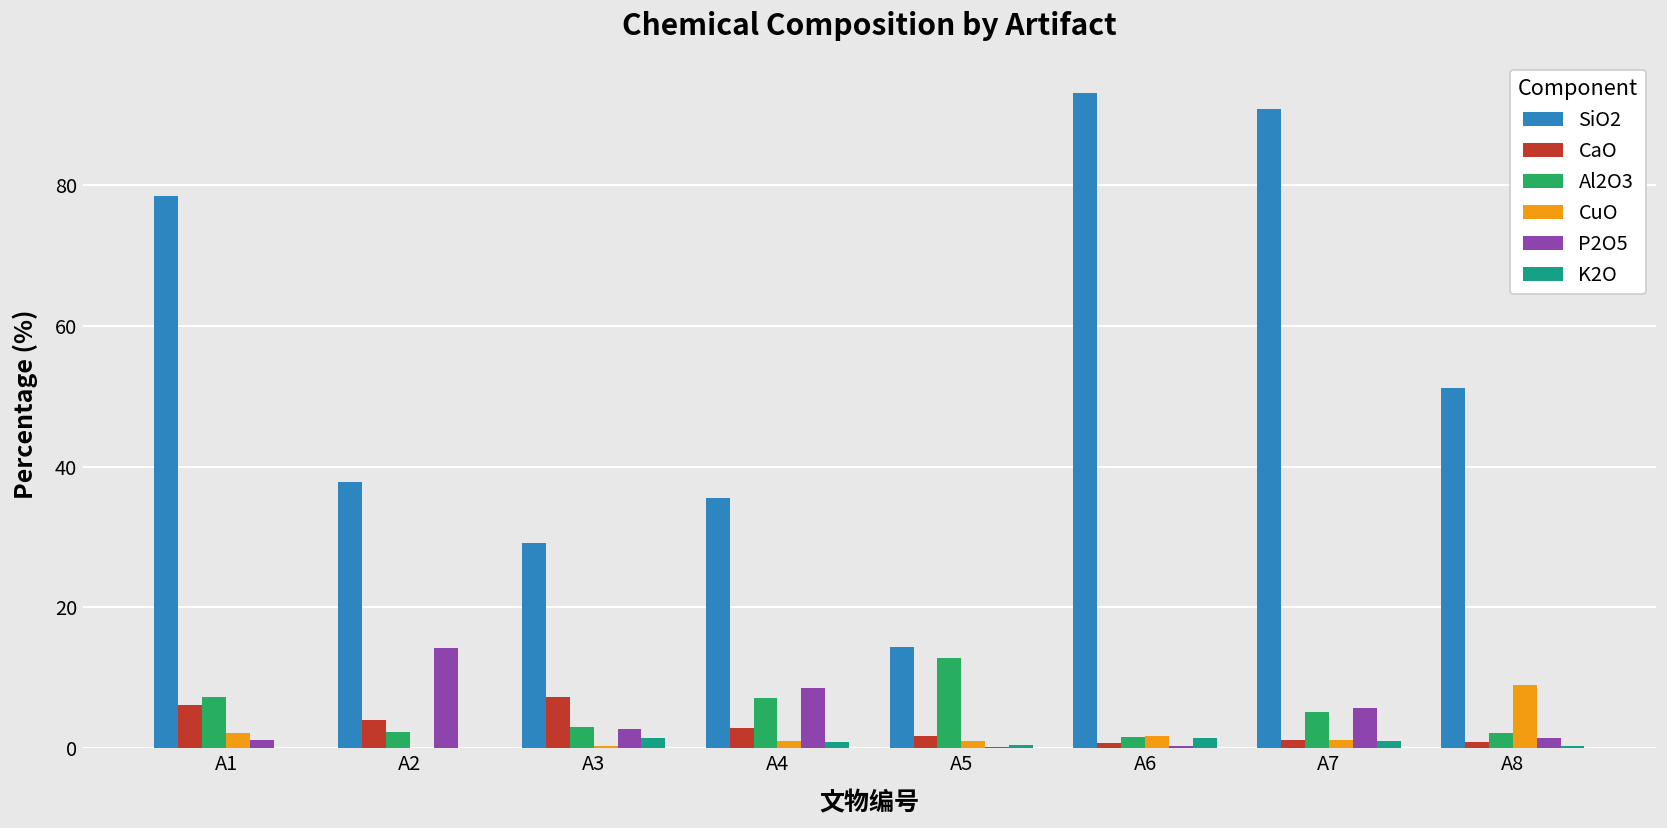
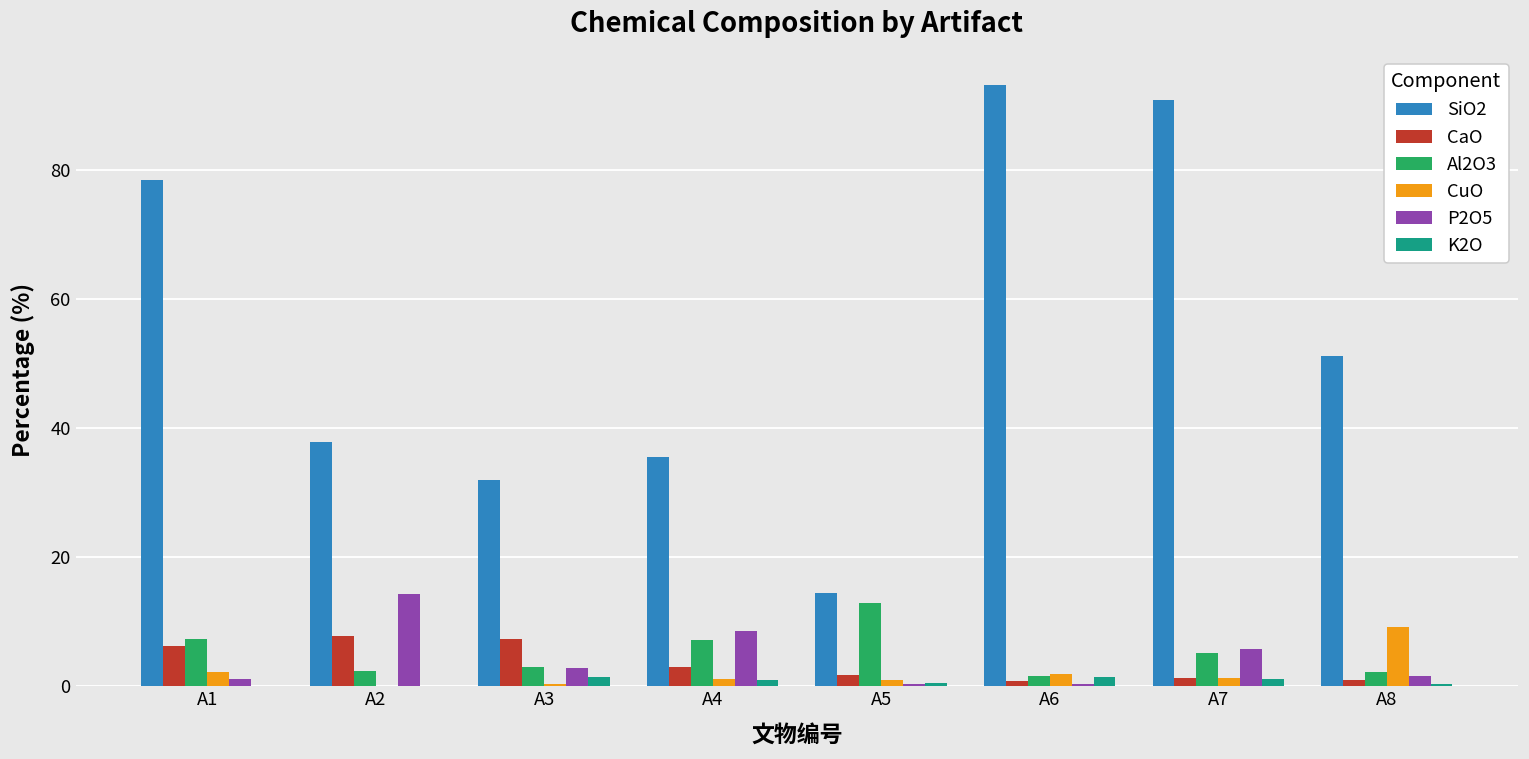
  {
    "SiO2": {
      "A1": 78,
      "A2": 38,
-     "A3": 29,
+     "A3": 32,
      "A4": 35,
      "A5": 14,
      "A6": 93,
      "A7": 91,
      "A8": 51
    },
    "CaO": {
      "A1": 6,
-     "A2": 4,
+     "A2": 8,
      "A3": 7,
      "A4": 3,
      "A5": 2,
      "A6": 1,
      "A7": 1,
      "A8": 1
    },
    "CuO": {
      "A1": 2,
      "A2": 0,
      "A4": 1,
      "A5": 1,
      "A6": 2,
      "A7": 1,
      "A8": 9
    },
    "P2O5": {
      "A1": 1,
      "A2": 14,
      "A3": 3,
      "A4": 8,
      "A7": 6,
      "A8": 1
    }
  }
